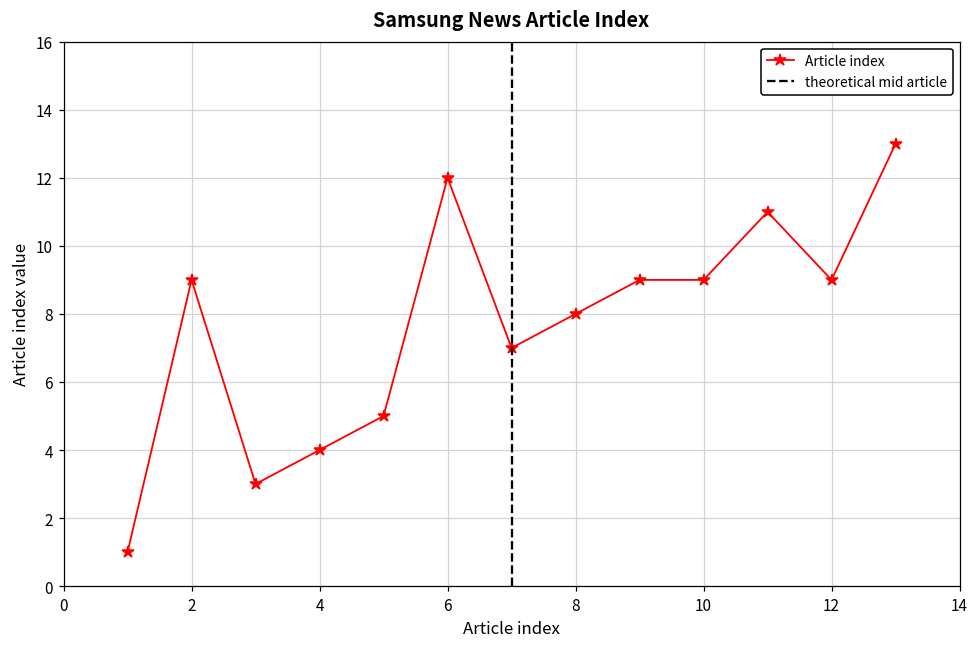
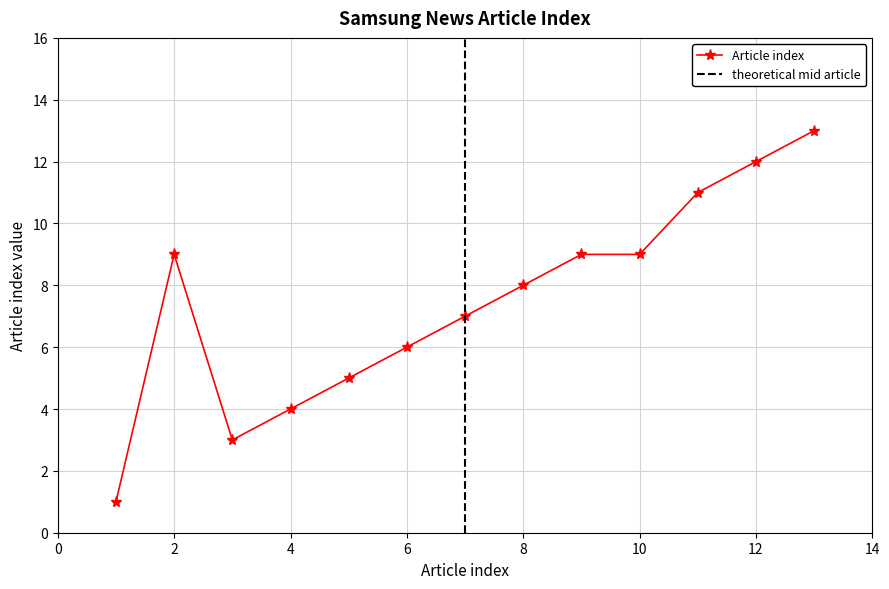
  {
    "2": 9,
    "4": 4,
-   "6": 12,
+   "6": 6,
    "8": 8,
    "10": 9,
-   "12": 9
+   "12": 12
  }
